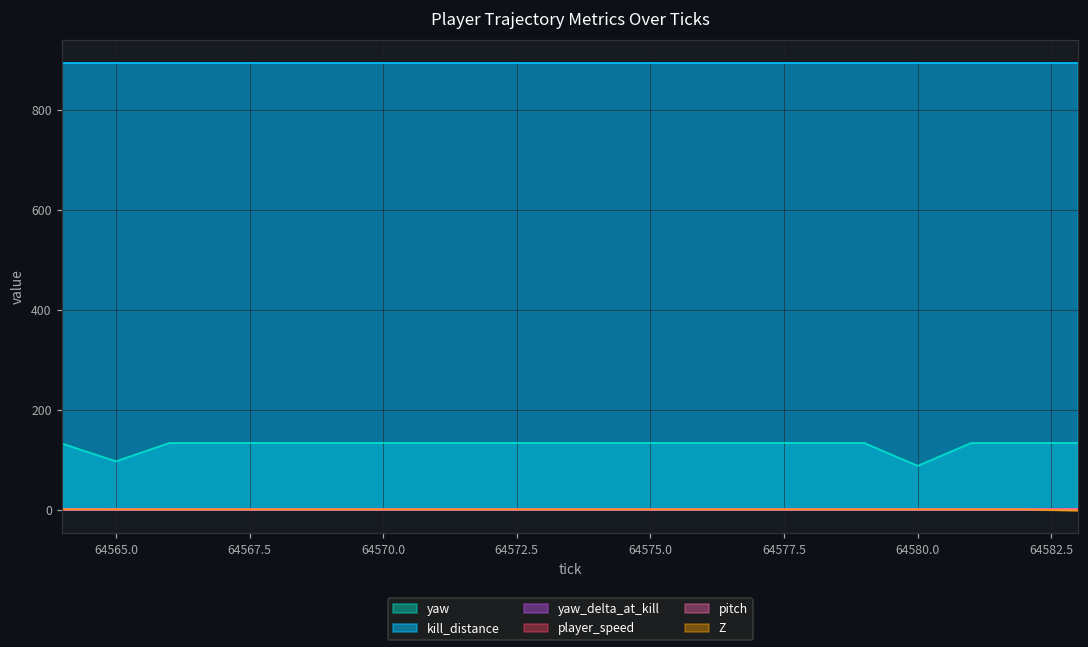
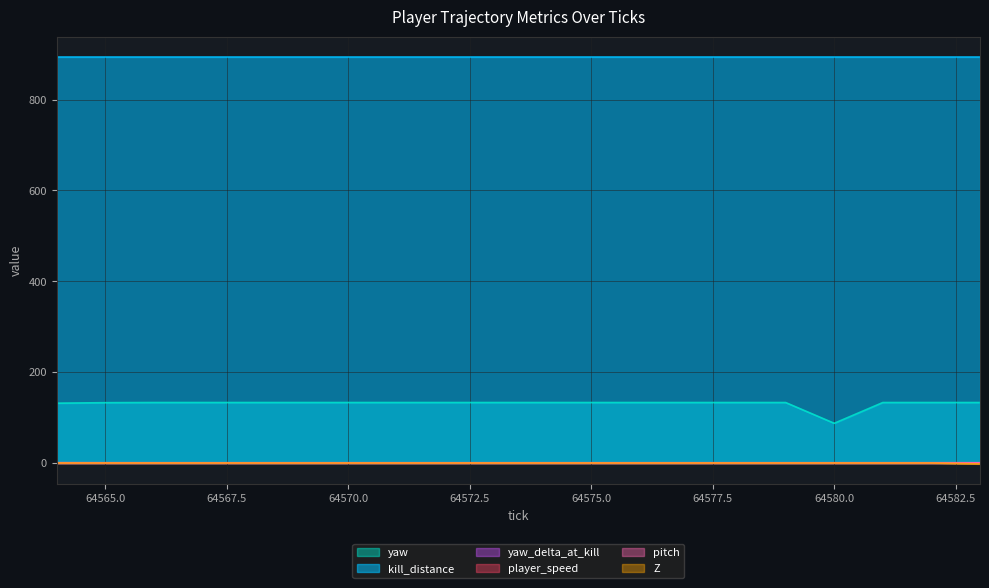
  {
    "yaw": {
-     "64565.0": 100,
+     "64565.0": 130,
      "64570.0": 130,
      "64575.0": 130,
      "64580.0": 90
    },
    "kill_distance": {
      "64565.0": 890,
      "64570.0": 890,
      "64575.0": 890,
      "64580.0": 890
    }
  }
